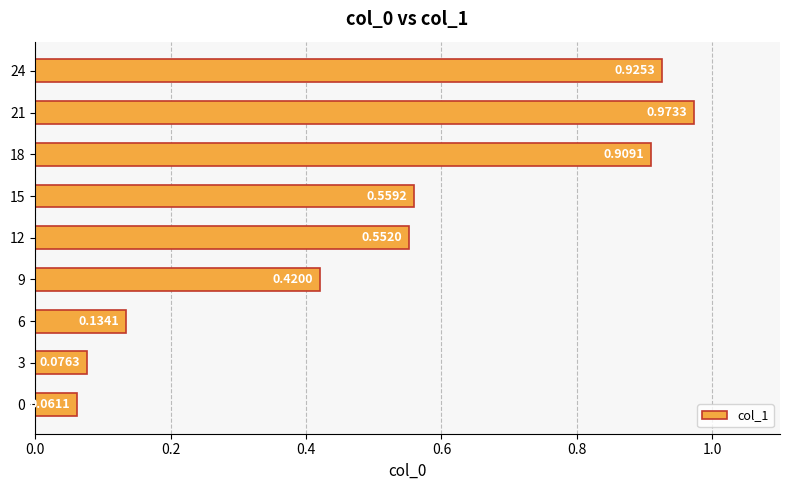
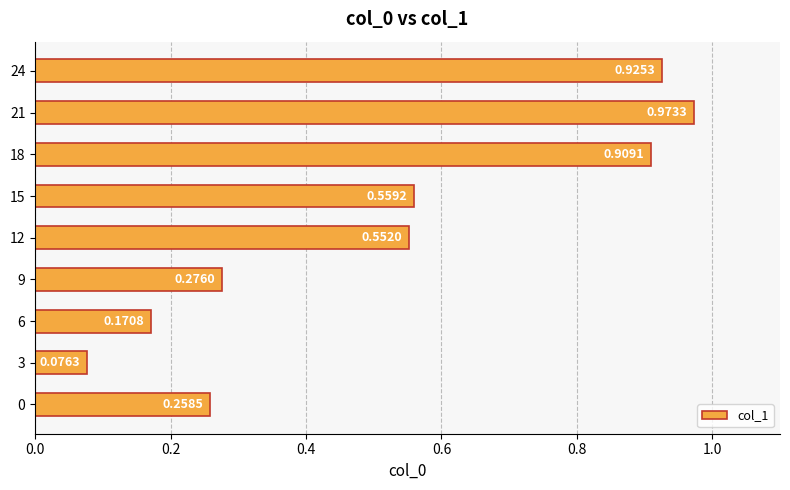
  {
    "24": 0.9253,
    "21": 0.9733,
    "18": 0.9091,
    "15": 0.5592,
    "12": 0.5520,
-   "9": 0.4200,
-   "6": 0.1341,
+   "9": 0.2760,
+   "6": 0.1708,
    "3": 0.0763,
-   "0": 0.0611
+   "0": 0.2585
  }
